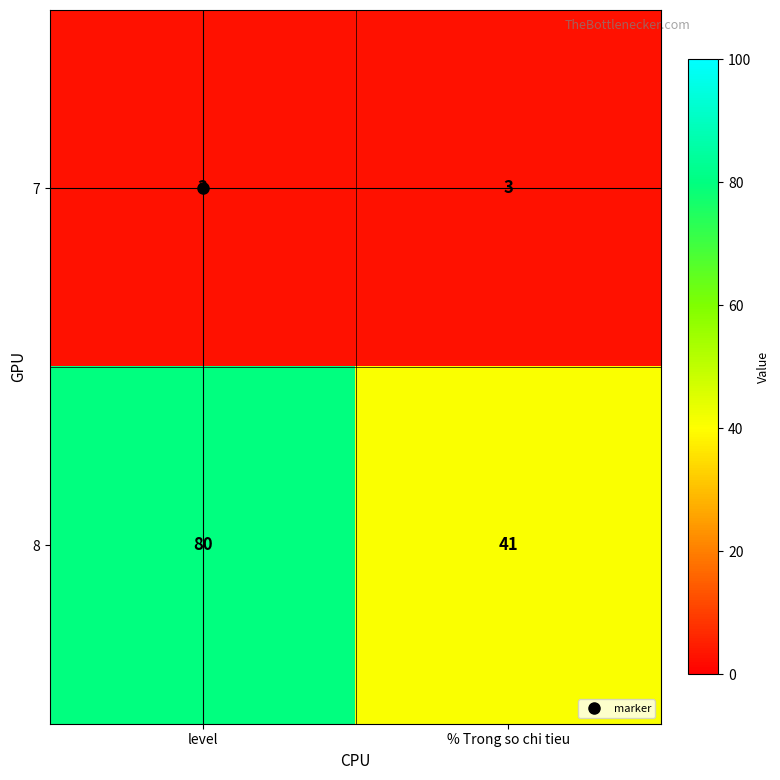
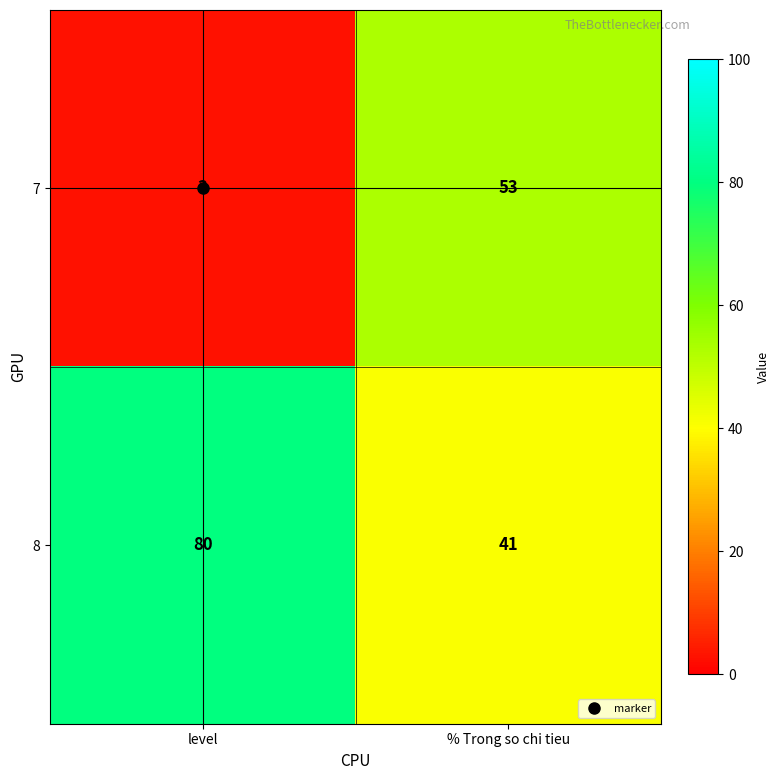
  {
    "7": {
-     "% Trong so chi tieu": 3
+     "% Trong so chi tieu": 53
    },
    "8": {
      "level": 80,
      "% Trong so chi tieu": 41
    }
  }
